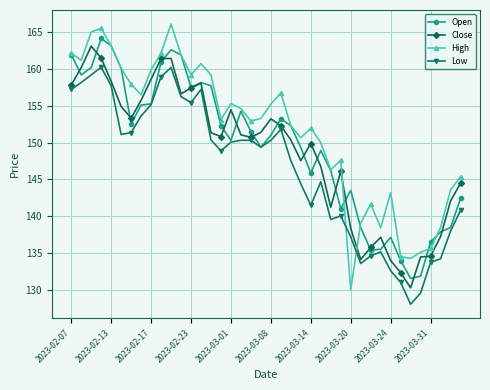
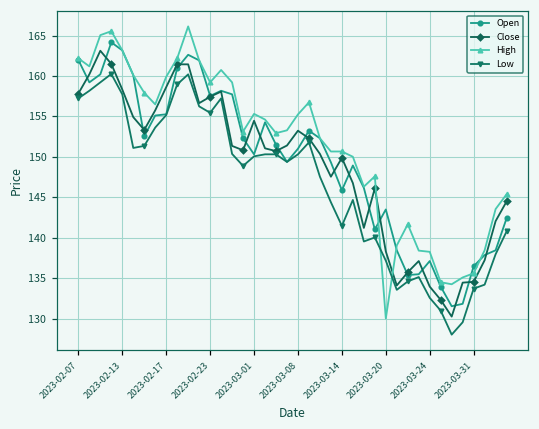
  {
    "High": {
      "2023-02-17": 160,
      "2023-02-23": 159,
      "2023-03-01": 155,
      "2023-03-08": 155,
-     "2023-03-14": 152,
+     "2023-03-14": 151,
      "2023-03-20": 130,
-     "2023-03-24": 143,
+     "2023-03-24": 138,
      "2023-03-31": 136
    }
  }
